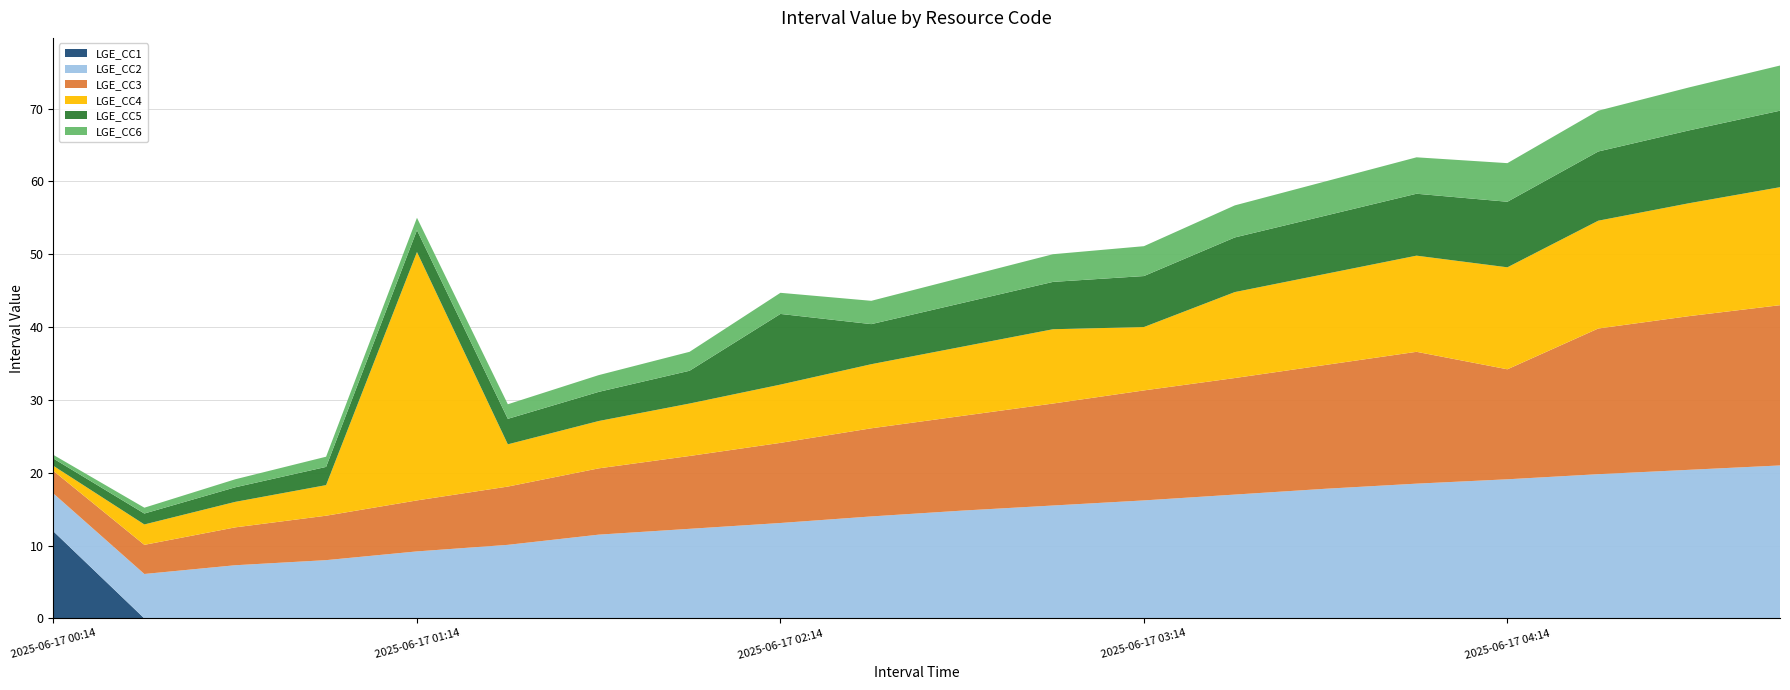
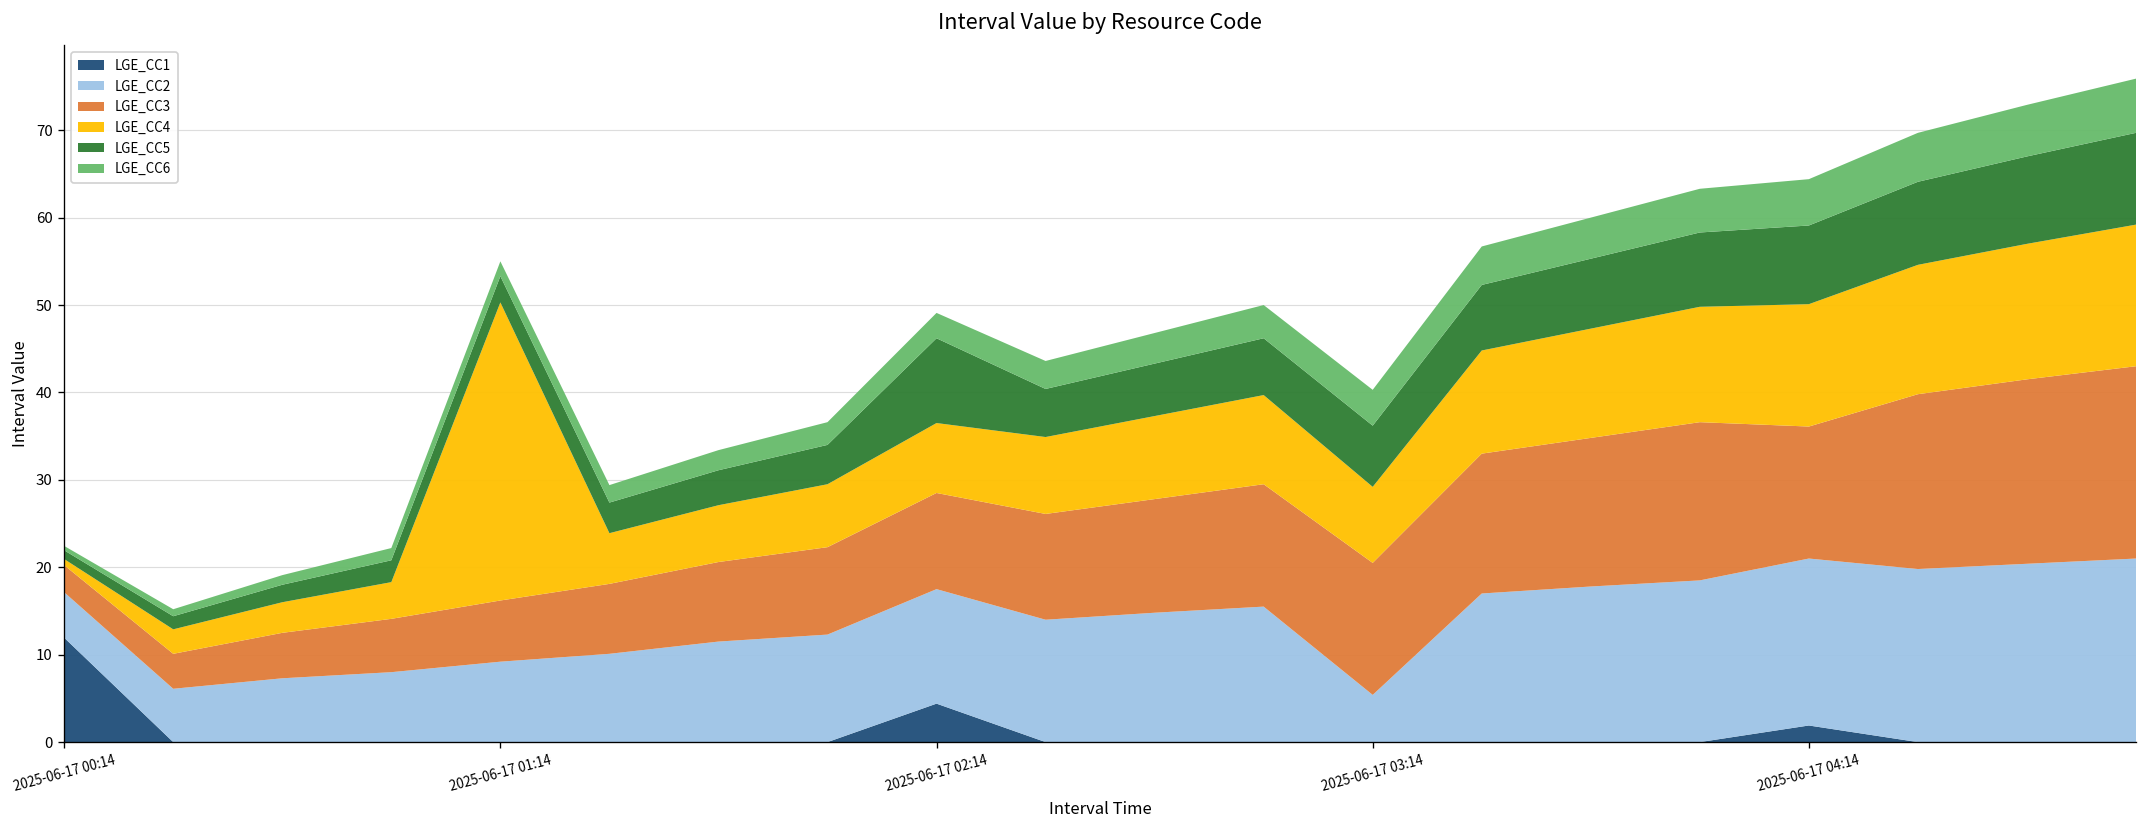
  {
    "LGE_CC1": {
      "2025-06-17 00:14": 12,
      "2025-06-17 01:14": 0,
-     "2025-06-17 02:14": 0,
+     "2025-06-17 02:14": 4,
      "2025-06-17 03:14": 0,
-     "2025-06-17 04:14": 0
+     "2025-06-17 04:14": 2
    },
    "LGE_CC2": {
      "2025-06-17 00:14": 5,
      "2025-06-17 01:14": 9,
      "2025-06-17 02:14": 13,
-     "2025-06-17 03:14": 16,
+     "2025-06-17 03:14": 5,
      "2025-06-17 04:14": 19
    },
    "LGE_CC3": {
      "2025-06-17 00:14": 3,
      "2025-06-17 01:14": 7,
      "2025-06-17 02:14": 11,
      "2025-06-17 03:14": 15,
      "2025-06-17 04:14": 15
    },
    "LGE_CC4": {
      "2025-06-17 00:14": 1,
      "2025-06-17 01:14": 34,
      "2025-06-17 02:14": 8,
      "2025-06-17 03:14": 9,
      "2025-06-17 04:14": 14
    },
    "LGE_CC5": {
      "2025-06-17 00:14": 1,
      "2025-06-17 01:14": 3,
      "2025-06-17 02:14": 10,
      "2025-06-17 03:14": 7,
      "2025-06-17 04:14": 9
    },
    "LGE_CC6": {
      "2025-06-17 00:14": 1,
      "2025-06-17 01:14": 2,
      "2025-06-17 02:14": 3,
      "2025-06-17 03:14": 4,
      "2025-06-17 04:14": 5
    }
  }
